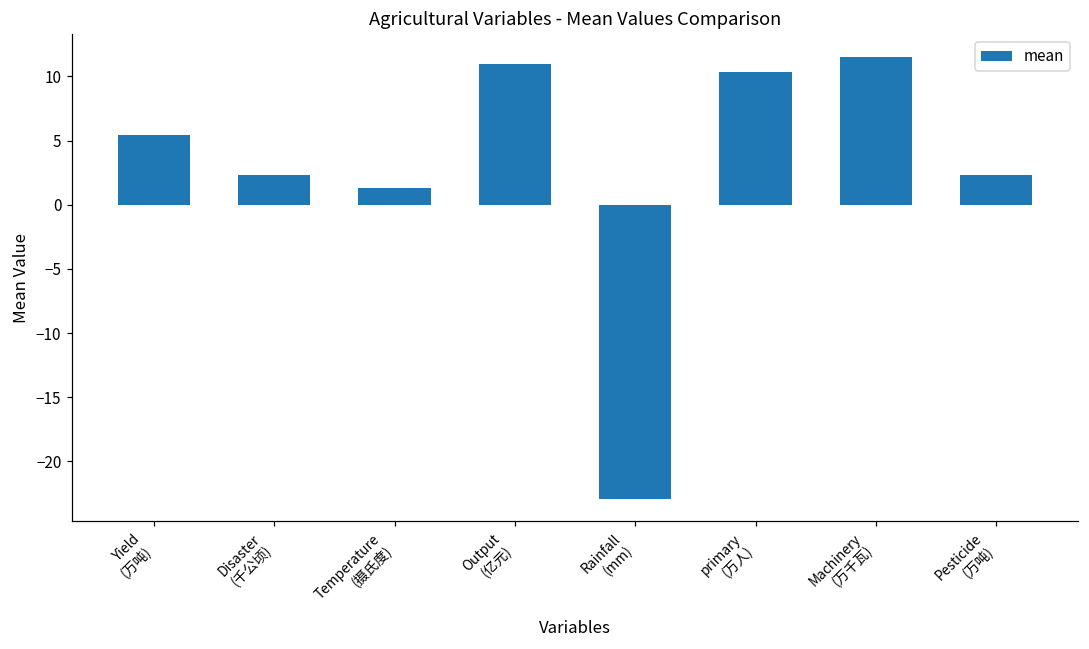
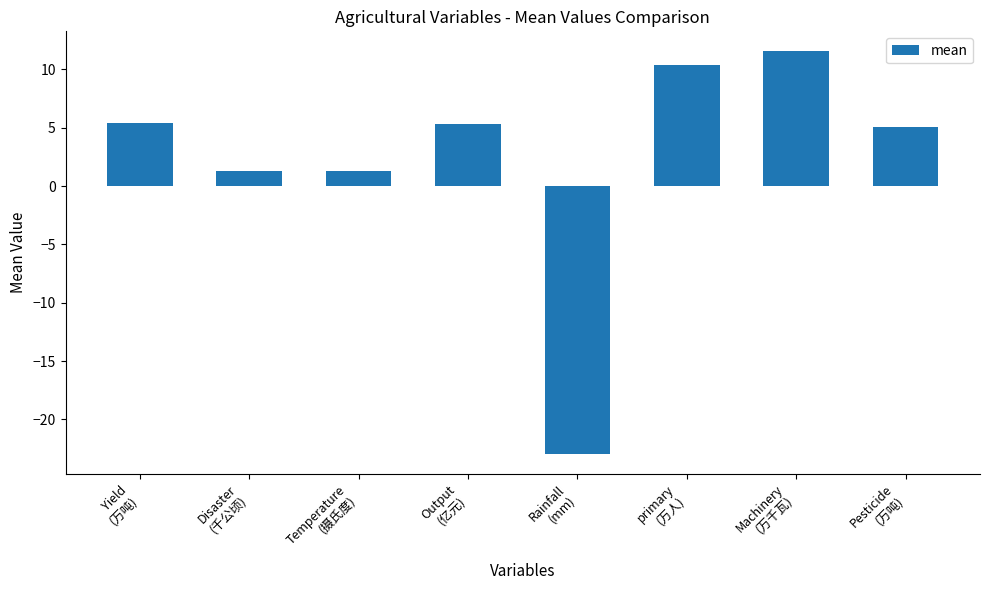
  {
    "Yield (万吨)": 5.4,
-   "Disaster (千公顷)": 2.3,
+   "Disaster (千公顷)": 1.3,
    "Temperature (摄氏度)": 1.3,
-   "Output (亿元)": 11.0,
+   "Output (亿元)": 5.3,
    "Rainfall (mm)": -22.9,
    "primary (万人)": 10.4,
    "Machinery (万千瓦)": 11.5,
-   "Pesticide (万吨)": 2.3
+   "Pesticide (万吨)": 5.0
  }
